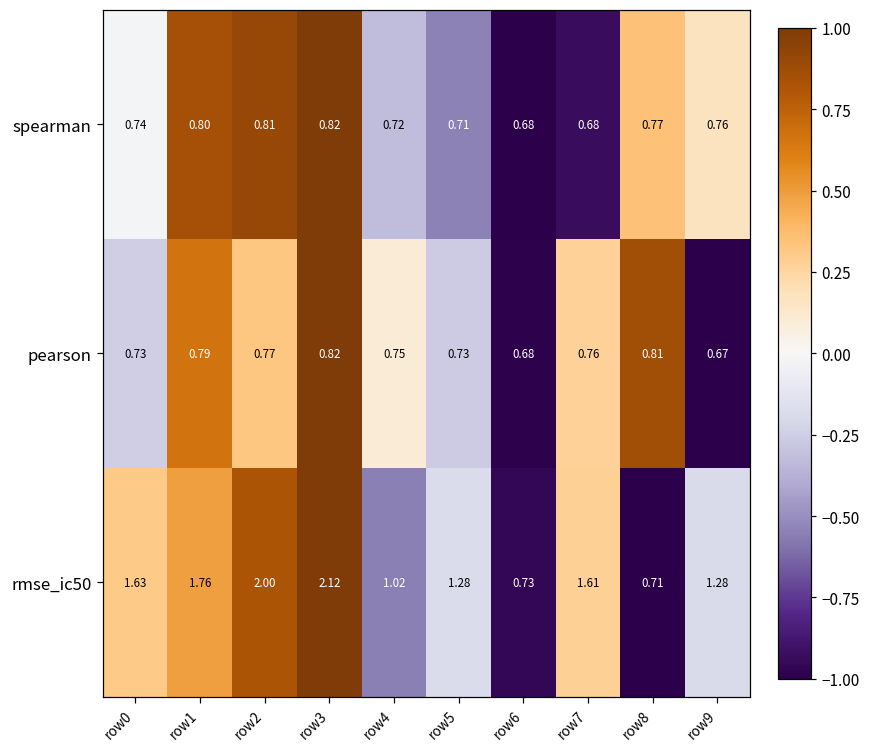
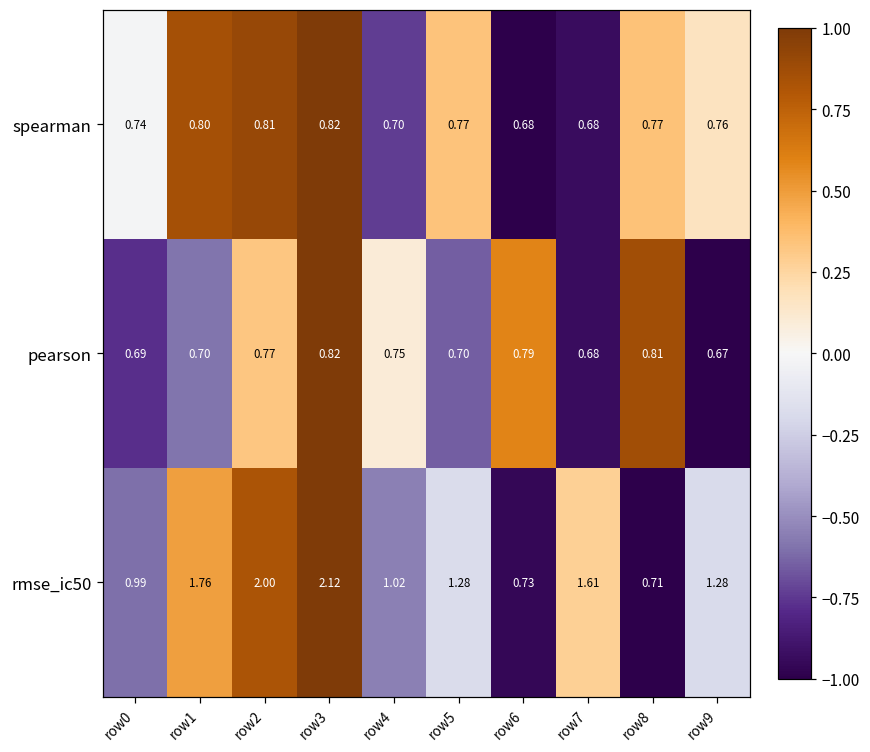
  {
    "spearman": {
      "row0": 0.74,
      "row1": 0.80,
      "row2": 0.81,
      "row3": 0.82,
-     "row4": 0.72,
-     "row5": 0.71,
+     "row4": 0.70,
+     "row5": 0.77,
      "row6": 0.68,
      "row7": 0.68,
      "row8": 0.77,
      "row9": 0.76
    },
    "pearson": {
-     "row0": 0.73,
-     "row1": 0.79,
+     "row0": 0.69,
+     "row1": 0.70,
      "row2": 0.77,
      "row3": 0.82,
      "row4": 0.75,
-     "row5": 0.73,
-     "row6": 0.68,
-     "row7": 0.76,
+     "row5": 0.70,
+     "row6": 0.79,
+     "row7": 0.68,
      "row8": 0.81,
      "row9": 0.67
    },
    "rmse_ic50": {
-     "row0": 1.63,
+     "row0": 0.99,
      "row1": 1.76,
      "row2": 2.00,
      "row3": 2.12,
      "row4": 1.02,
      "row5": 1.28,
      "row6": 0.73,
      "row7": 1.61,
      "row8": 0.71,
      "row9": 1.28
    }
  }
